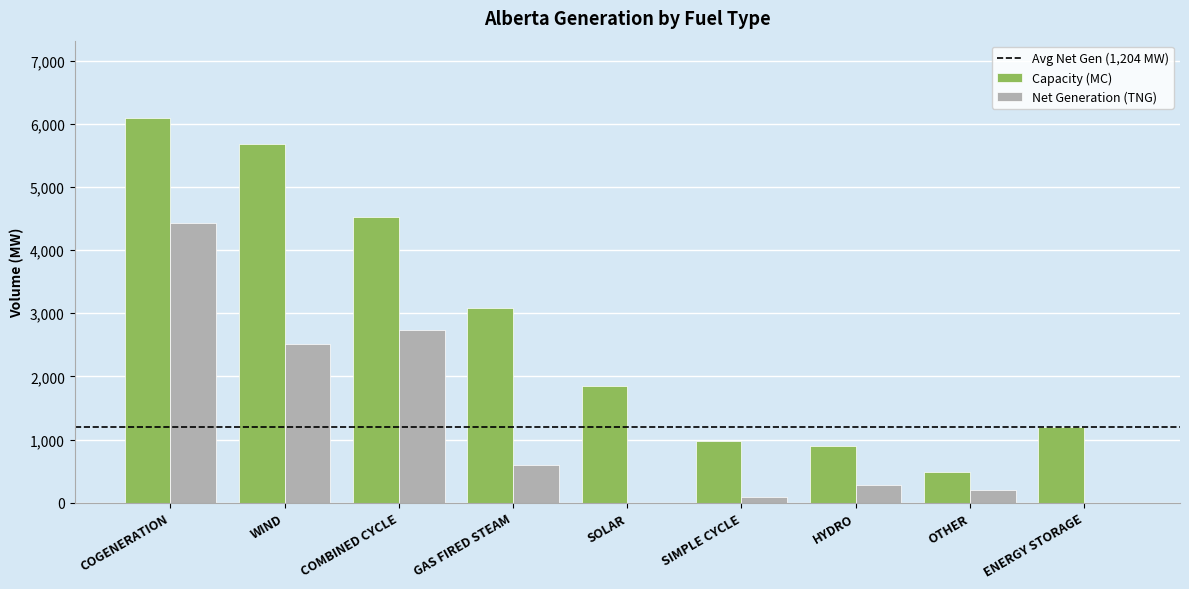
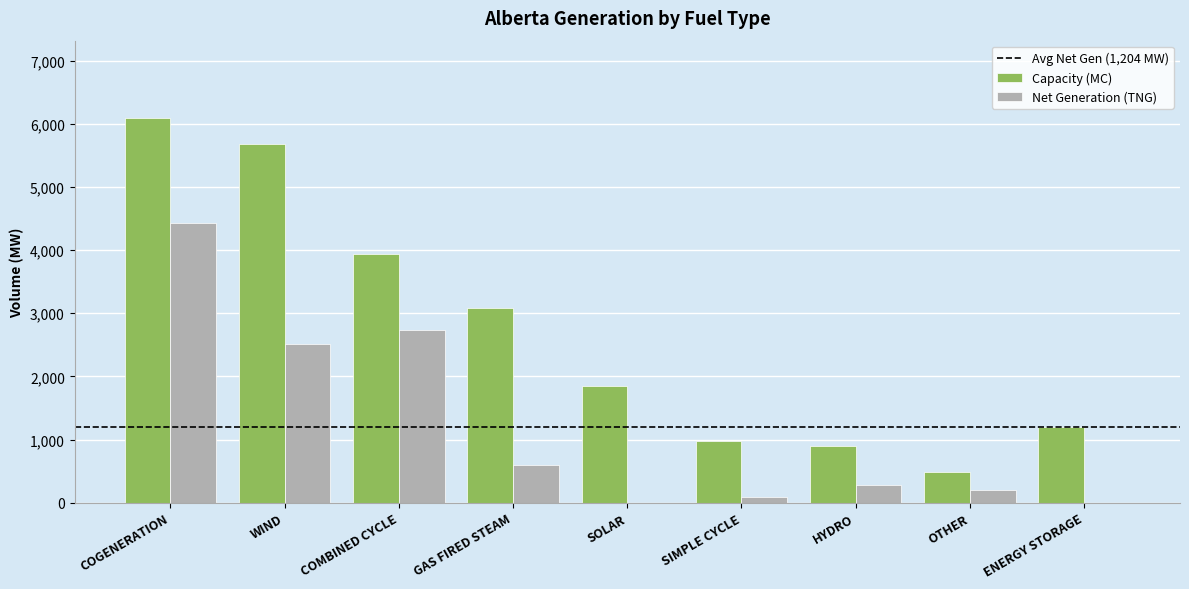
  {
    "Capacity (MC)": {
      "COGENERATION": "6,100",
      "WIND": "5,700",
-     "COMBINED CYCLE": "4,500",
+     "COMBINED CYCLE": "3,900",
      "GAS FIRED STEAM": "3,100",
      "SOLAR": "1,900",
      "SIMPLE CYCLE": "1,000",
      "HYDRO": "900",
      "OTHER": "500",
      "ENERGY STORAGE": "1,200"
    },
    "Net Generation (TNG)": {
      "COGENERATION": "4,400",
      "WIND": "2,500",
      "COMBINED CYCLE": "2,700",
      "GAS FIRED STEAM": "600",
      "SOLAR": "0",
      "SIMPLE CYCLE": "100",
      "HYDRO": "300",
      "OTHER": "200",
      "ENERGY STORAGE": "0"
    }
  }
